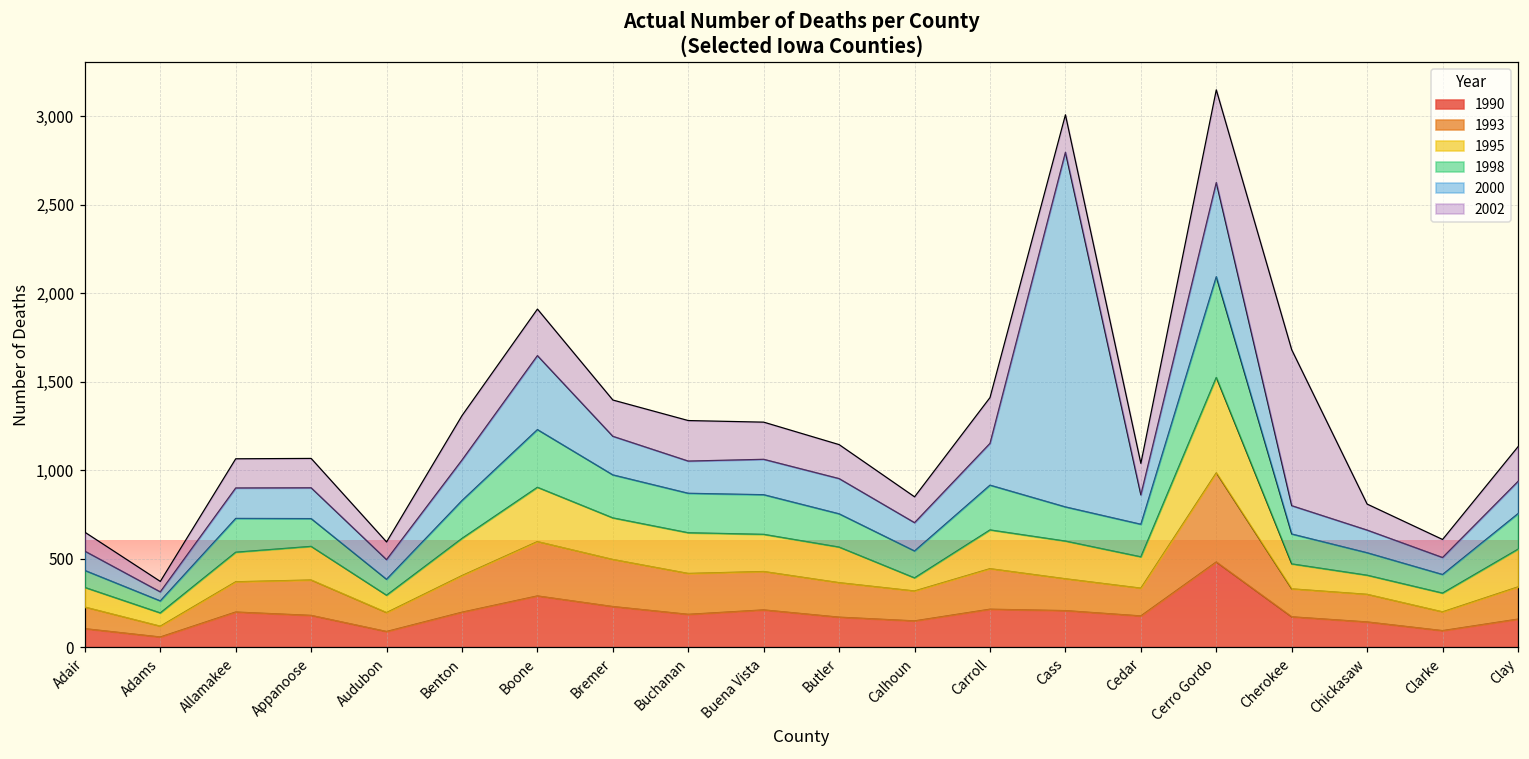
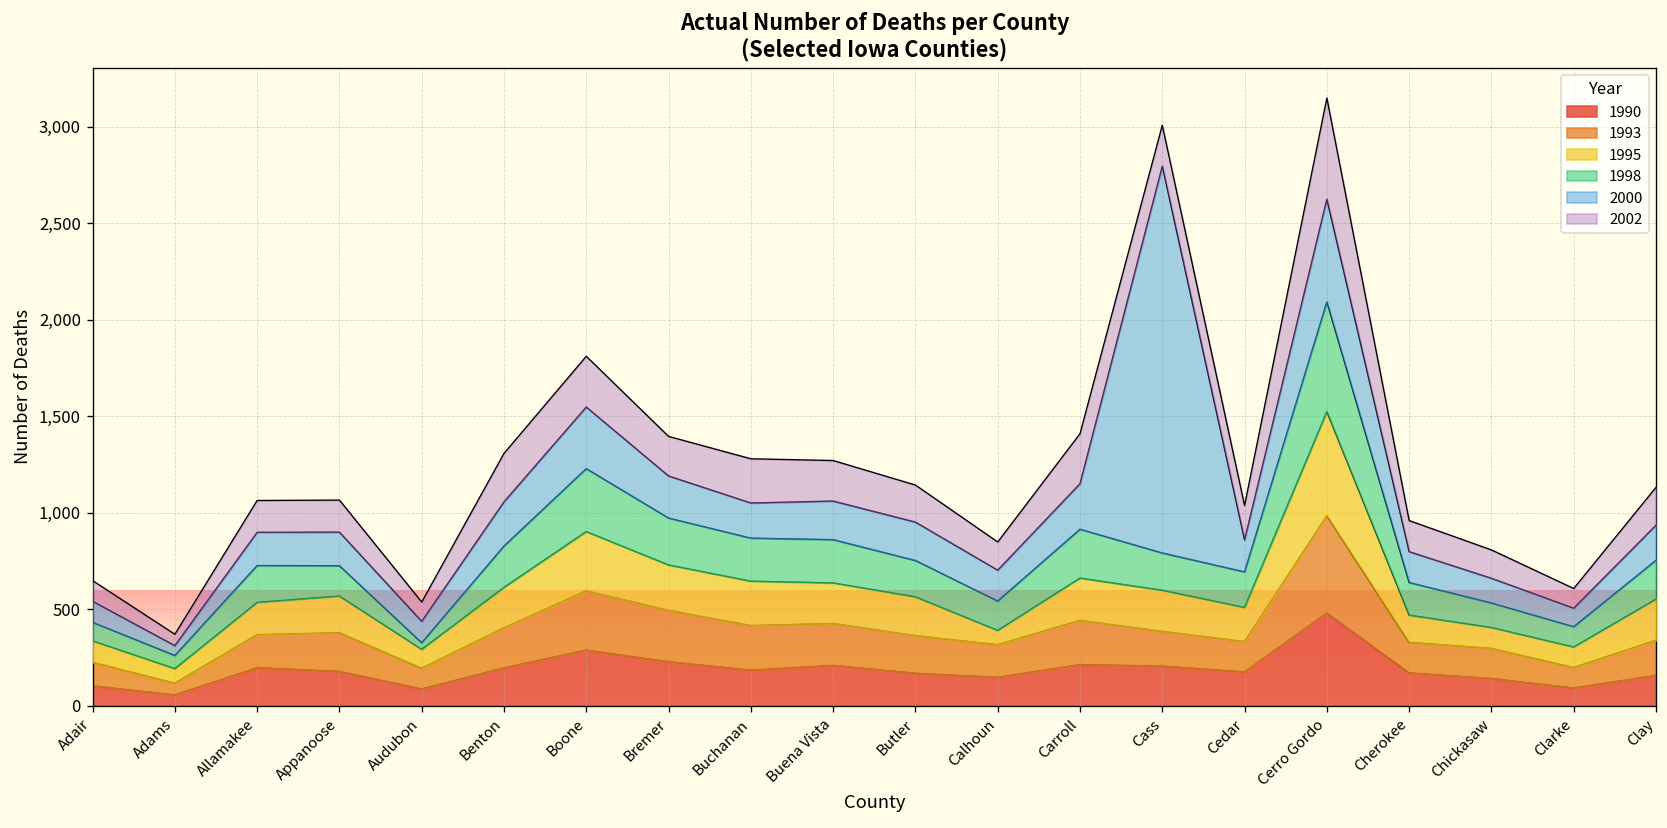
  {
    "1995": {
      "Adair": "110",
      "Adams": "80",
      "Allamakee": "170",
      "Appanoose": "190",
      "Audubon": "100",
      "Benton": "210",
      "Boone": "310",
      "Bremer": "240",
      "Buchanan": "230",
      "Buena Vista": "210",
      "Butler": "200",
      "Calhoun": "70",
      "Carroll": "220",
      "Cass": "210",
      "Cedar": "180",
      "Cerro Gordo": "540",
      "Cherokee": "140",
      "Chickasaw": "110",
      "Clarke": "110",
      "Clay": "210"
    },
    "1998": {
      "Adair": "100",
      "Adams": "70",
      "Allamakee": "190",
      "Appanoose": "160",
-     "Audubon": "90",
+     "Audubon": "30",
      "Benton": "210",
      "Boone": "330",
      "Bremer": "240",
      "Buchanan": "220",
      "Buena Vista": "220",
      "Butler": "190",
      "Calhoun": "150",
      "Carroll": "250",
      "Cass": "190",
      "Cedar": "180",
      "Cerro Gordo": "570",
      "Cherokee": "170",
      "Chickasaw": "130",
      "Clarke": "110",
      "Clay": "200"
    },
    "2000": {
      "Adair": "110",
      "Adams": "50",
      "Allamakee": "170",
      "Appanoose": "170",
      "Audubon": "110",
      "Benton": "230",
-     "Boone": "420",
+     "Boone": "320",
      "Bremer": "220",
      "Buchanan": "180",
      "Buena Vista": "200",
      "Butler": "200",
      "Calhoun": "160",
      "Carroll": "240",
      "Cass": "2,000",
      "Cedar": "170",
      "Cerro Gordo": "530",
      "Cherokee": "160",
      "Chickasaw": "130",
      "Clarke": "100",
      "Clay": "180"
    },
    "2002": {
      "Adair": "110",
      "Adams": "60",
      "Allamakee": "170",
      "Appanoose": "170",
      "Audubon": "100",
      "Benton": "250",
      "Boone": "260",
      "Bremer": "210",
      "Buchanan": "230",
      "Buena Vista": "210",
      "Butler": "190",
      "Calhoun": "150",
      "Carroll": "260",
      "Cass": "210",
      "Cedar": "180",
      "Cerro Gordo": "520",
-     "Cherokee": "880",
+     "Cherokee": "160",
      "Chickasaw": "150",
      "Clarke": "100",
      "Clay": "200"
    }
  }
